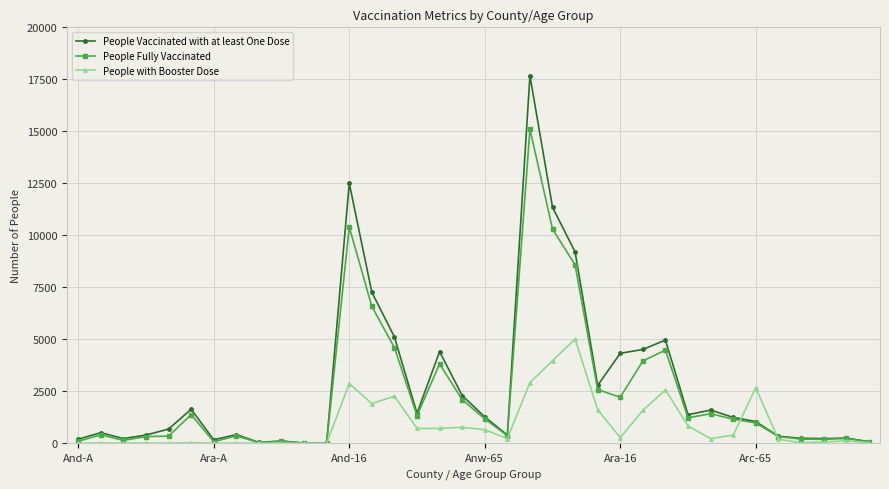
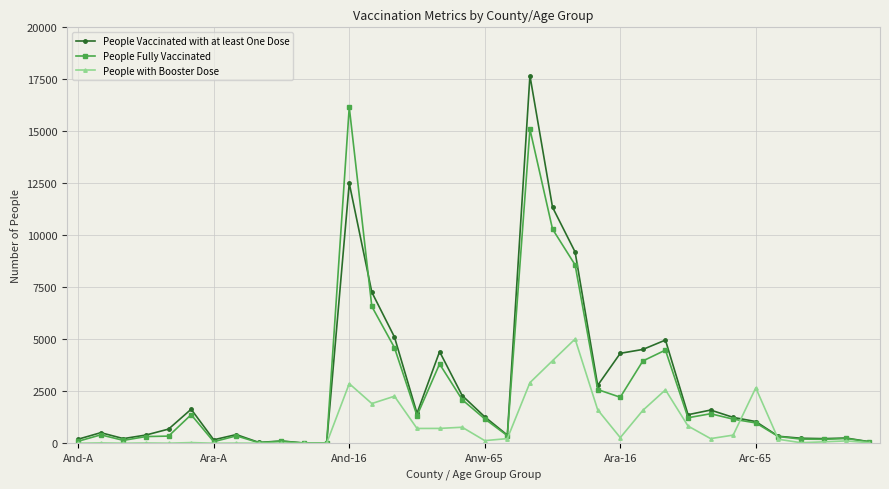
  {
    "People Vaccinated with at least One Dose": {
      "And-16": 12500,
      "Ara-16": 4300
    },
    "People Fully Vaccinated": {
-     "And-16": 10400,
+     "And-16": 16200,
      "Ara-16": 2200
    },
    "People with Booster Dose": {
      "And-16": 2900,
-     "Anw-65": 600,
+     "Anw-65": 100,
      "Ara-16": 300,
      "Arc-65": 2700
    }
  }
